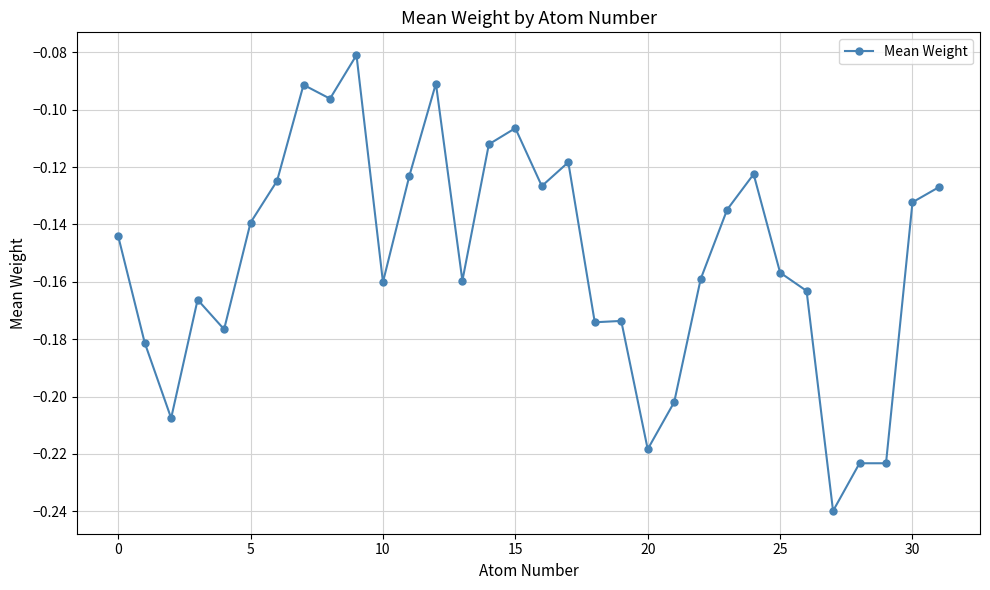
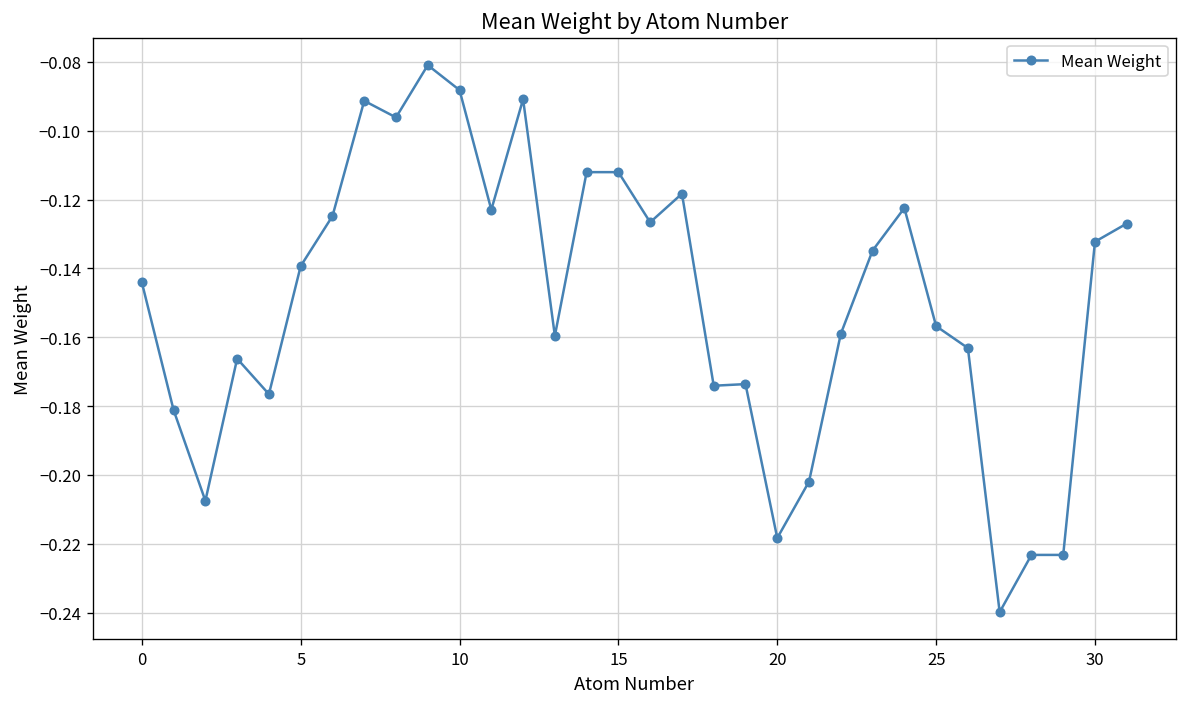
  {
    "0": -0.144,
    "5": -0.139,
-   "10": -0.160,
-   "15": -0.106,
+   "10": -0.088,
+   "15": -0.112,
    "20": -0.218,
    "25": -0.157,
    "30": -0.132
  }
